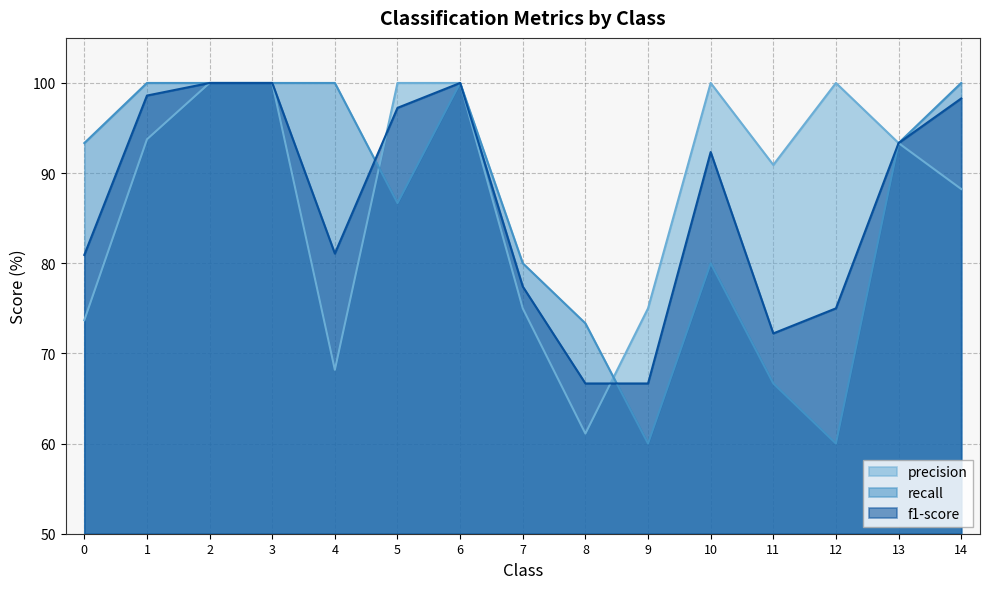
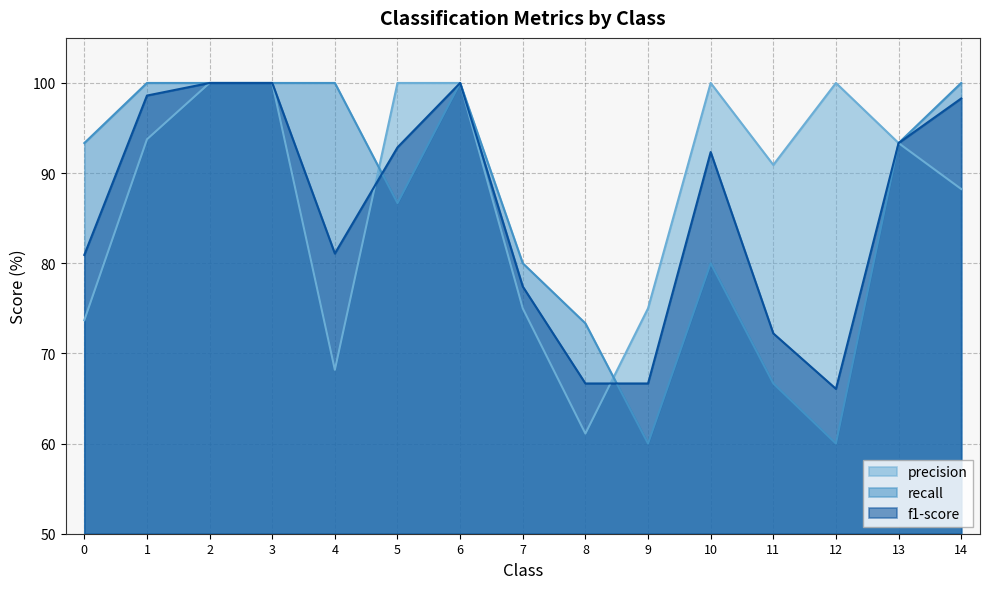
  {
    "f1-score": {
      "0": 81,
      "1": 99,
      "4": 81,
-     "5": 97,
+     "5": 93,
      "7": 77,
      "8": 67,
      "9": 67,
      "10": 92,
      "11": 72,
-     "12": 75,
+     "12": 66,
      "14": 98
    }
  }
